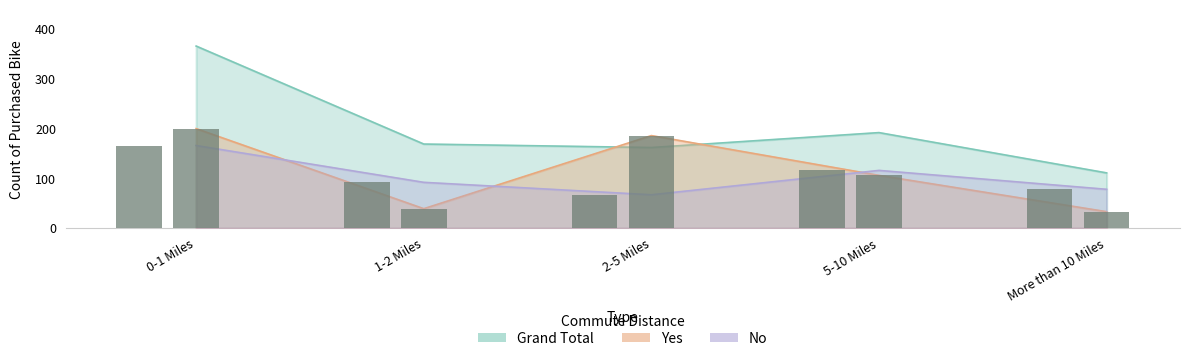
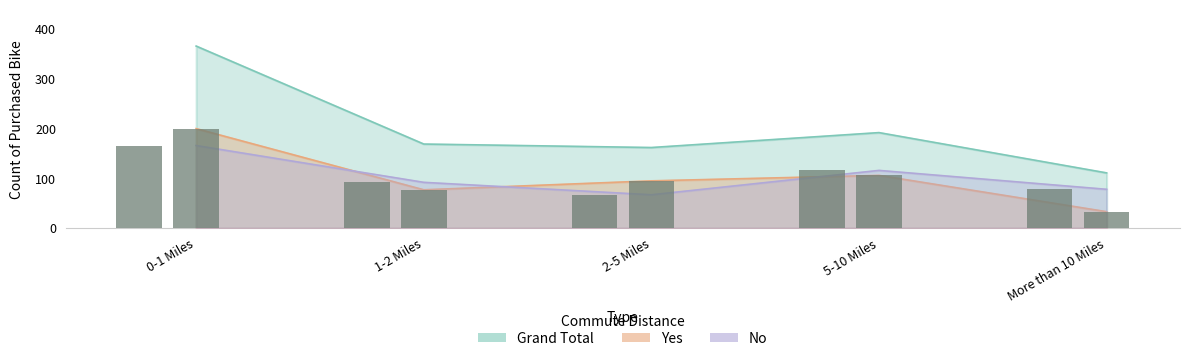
  {
    "Yes": {
      "0-1 Miles": 200,
-     "1-2 Miles": 40,
-     "2-5 Miles": 190,
+     "1-2 Miles": 80,
+     "2-5 Miles": 100,
      "5-10 Miles": 110,
      "More than 10 Miles": 30
    }
  }
